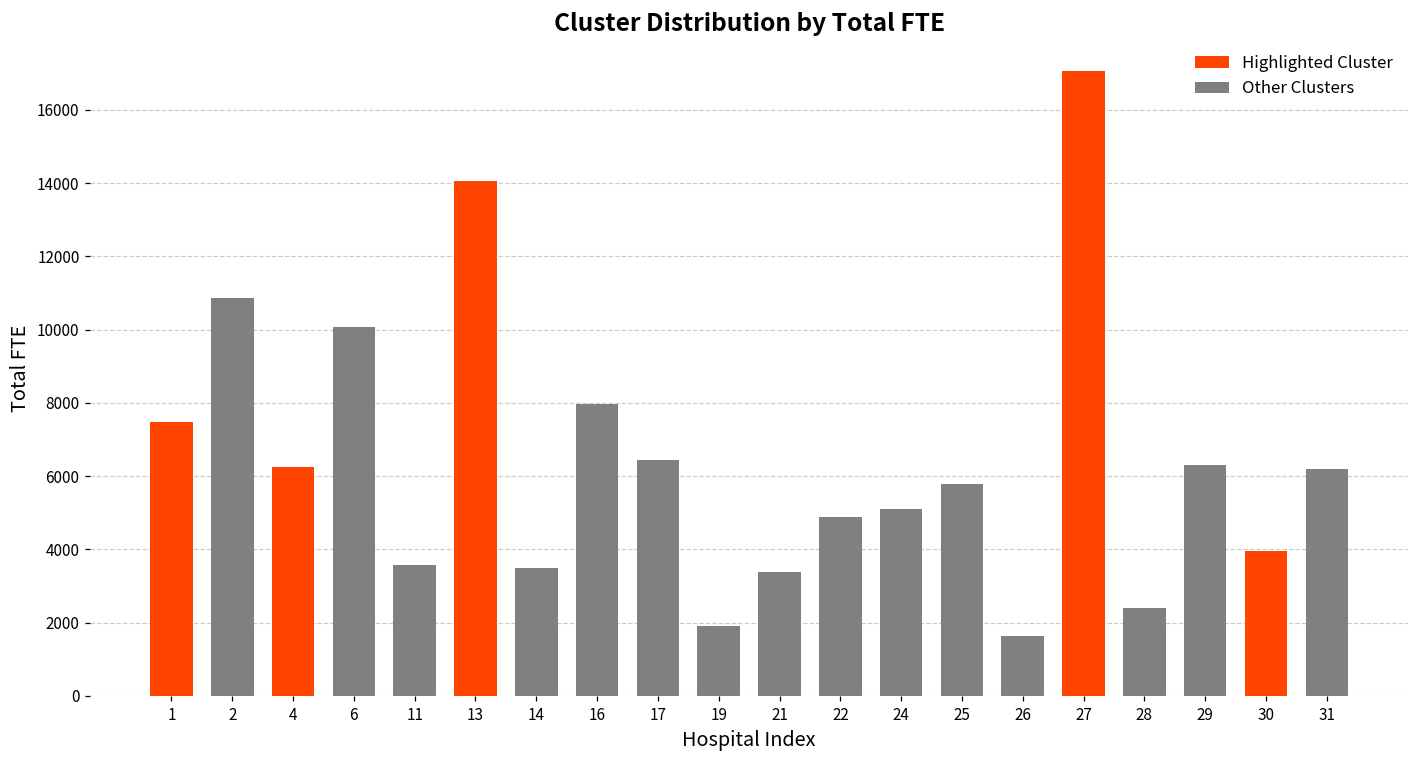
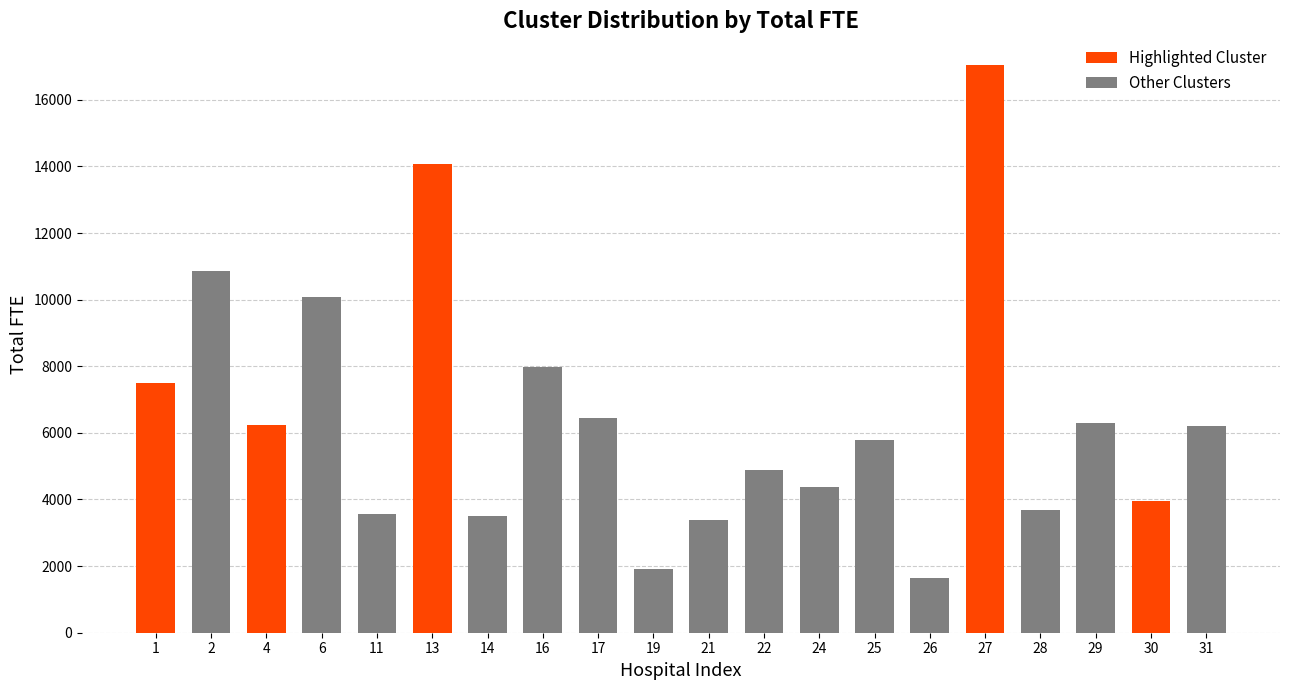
  {
    "1": 7500,
    "2": 10900,
    "4": 6200,
    "6": 10100,
    "11": 3600,
    "13": 14100,
    "14": 3500,
    "16": 8000,
    "17": 6400,
    "19": 1900,
    "21": 3400,
    "22": 4900,
-   "24": 5100,
+   "24": 4400,
    "25": 5800,
    "26": 1700,
    "27": 17100,
-   "28": 2400,
+   "28": 3700,
    "29": 6300,
    "30": 3900,
    "31": 6200
  }
